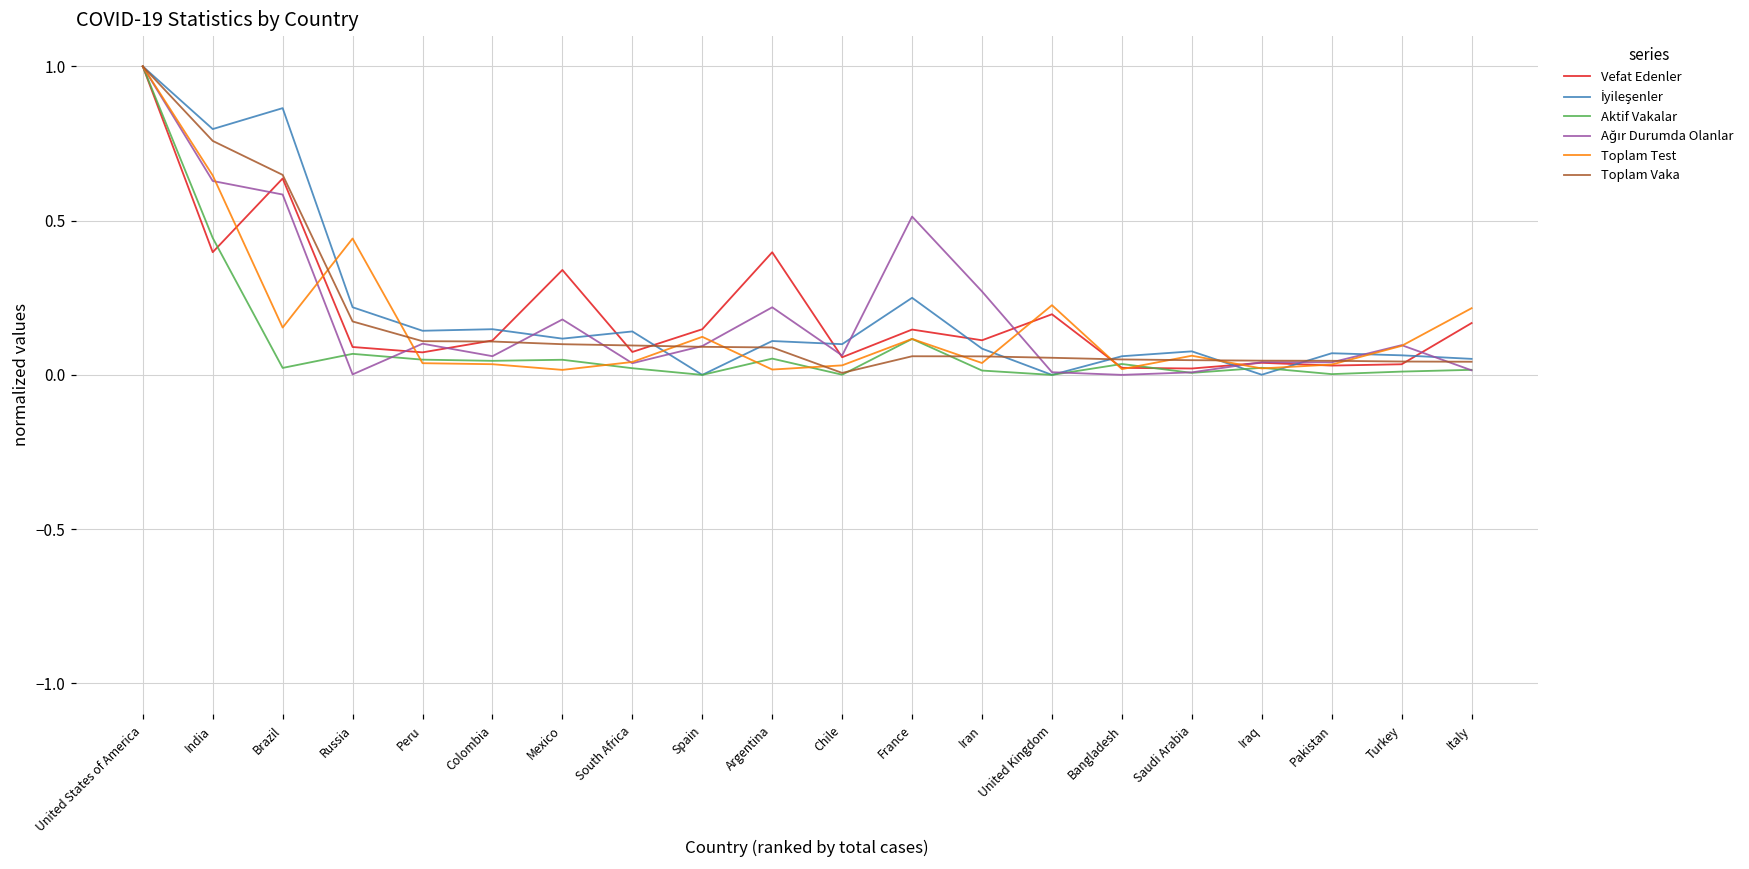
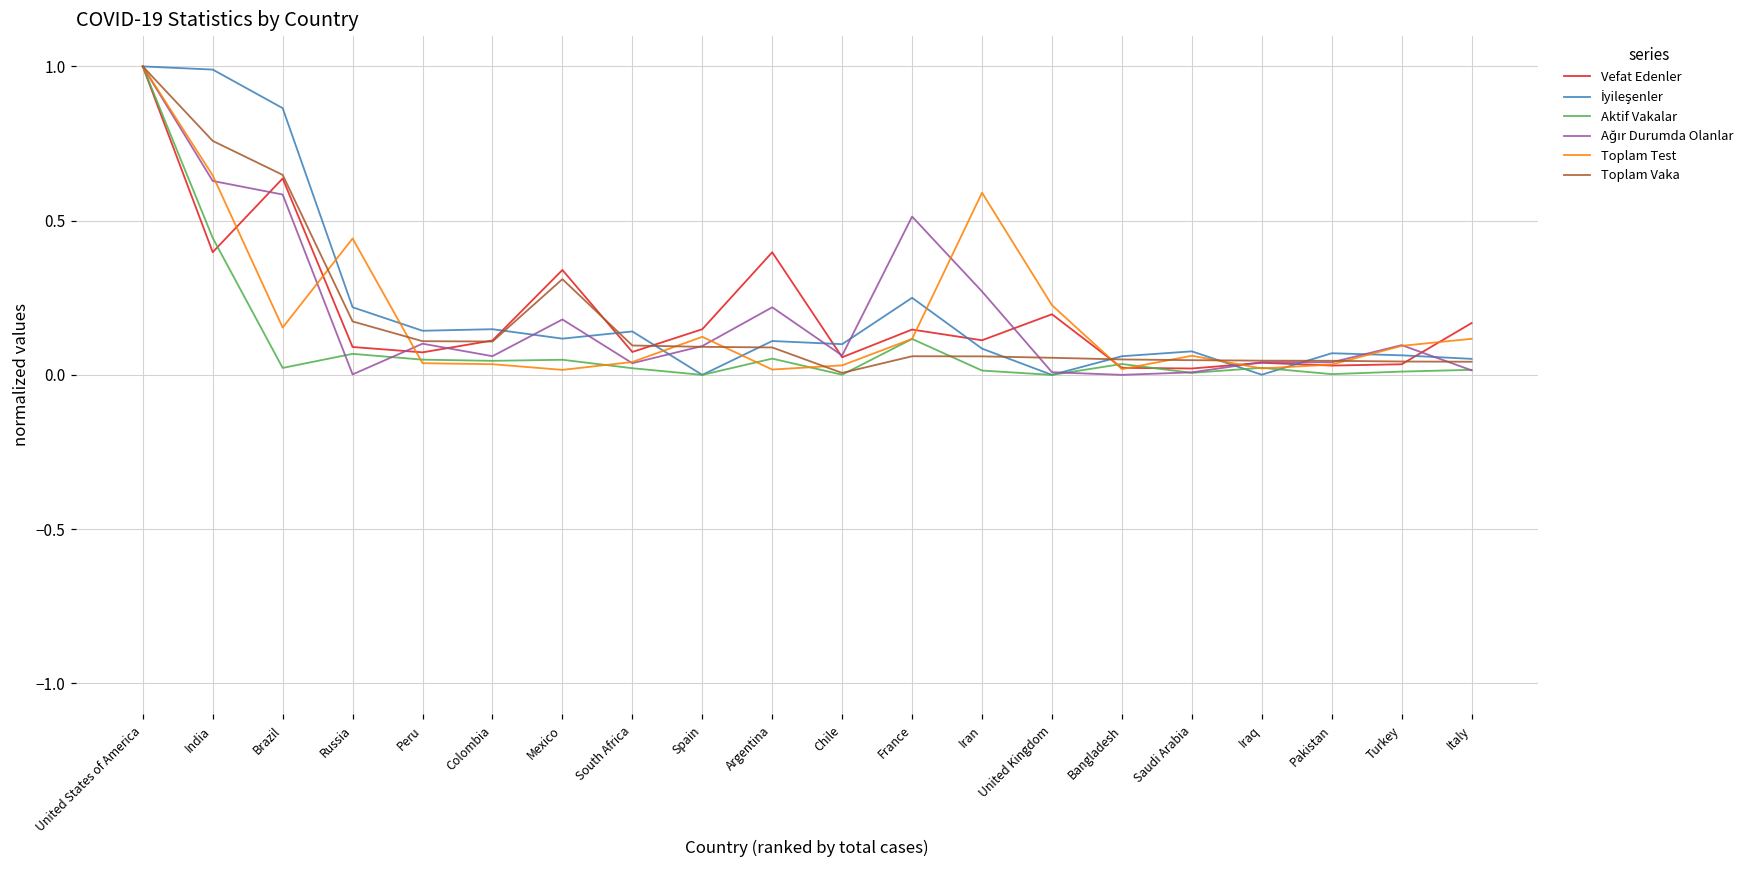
  {
    "Vefat Edenler": {
      "India": 0.40,
      "Brazil": 0.64,
      "Russia": 0.09,
      "Peru": 0.07,
      "Mexico": 0.34,
      "South Africa": 0.07,
      "Spain": 0.15,
      "Argentina": 0.40,
      "France": 0.15,
      "Iran": 0.11,
      "United Kingdom": 0.20,
      "Saudi Arabia": 0.02,
      "Italy": 0.17
    },
    "İyileşenler": {
-     "India": 0.80,
+     "India": 0.99,
      "Brazil": 0.86,
      "Russia": 0.22,
      "Peru": 0.14,
      "Colombia": 0.15,
      "Mexico": 0.12,
      "South Africa": 0.14,
      "Argentina": 0.11,
      "Chile": 0.10,
      "France": 0.25,
      "Iran": 0.09,
      "Bangladesh": 0.06,
      "Saudi Arabia": 0.08,
      "Iraq": 0.00,
      "Pakistan": 0.07,
      "Turkey": 0.06,
      "Italy": 0.05
    },
    "Aktif Vakalar": {
      "India": 0.44,
      "Brazil": 0.02,
      "Russia": 0.07,
      "Peru": 0.05,
      "Colombia": 0.05,
      "Mexico": 0.05,
      "South Africa": 0.02,
      "Argentina": 0.05,
      "Iran": 0.01,
      "Bangladesh": 0.04,
      "Pakistan": 0.00,
      "Turkey": 0.01
    },
    "Ağır Durumda Olanlar": {
      "India": 0.63,
      "Brazil": 0.58,
      "Russia": 0.00,
      "Colombia": 0.06,
      "Mexico": 0.18,
      "Argentina": 0.22,
      "France": 0.51,
      "Iran": 0.27,
      "Bangladesh": 0.00
    },
    "Toplam Test": {
      "India": 0.65,
      "Brazil": 0.15,
      "Russia": 0.44,
      "Peru": 0.04,
      "Colombia": 0.03,
      "Mexico": 0.02,
      "Spain": 0.12,
      "Argentina": 0.02,
      "Chile": 0.03,
-     "Iran": 0.04,
+     "Iran": 0.59,
      "United Kingdom": 0.23,
      "Saudi Arabia": 0.06,
-     "Italy": 0.22
+     "Italy": 0.12
    },
    "Toplam Vaka": {
      "India": 0.76,
      "Brazil": 0.65,
      "Russia": 0.17,
-     "Mexico": 0.10,
+     "Mexico": 0.31,
      "South Africa": 0.10,
      "Argentina": 0.09,
      "France": 0.06,
      "Iran": 0.06,
      "United Kingdom": 0.06,
      "Bangladesh": 0.05,
      "Saudi Arabia": 0.05,
      "Italy": 0.04
    }
  }
